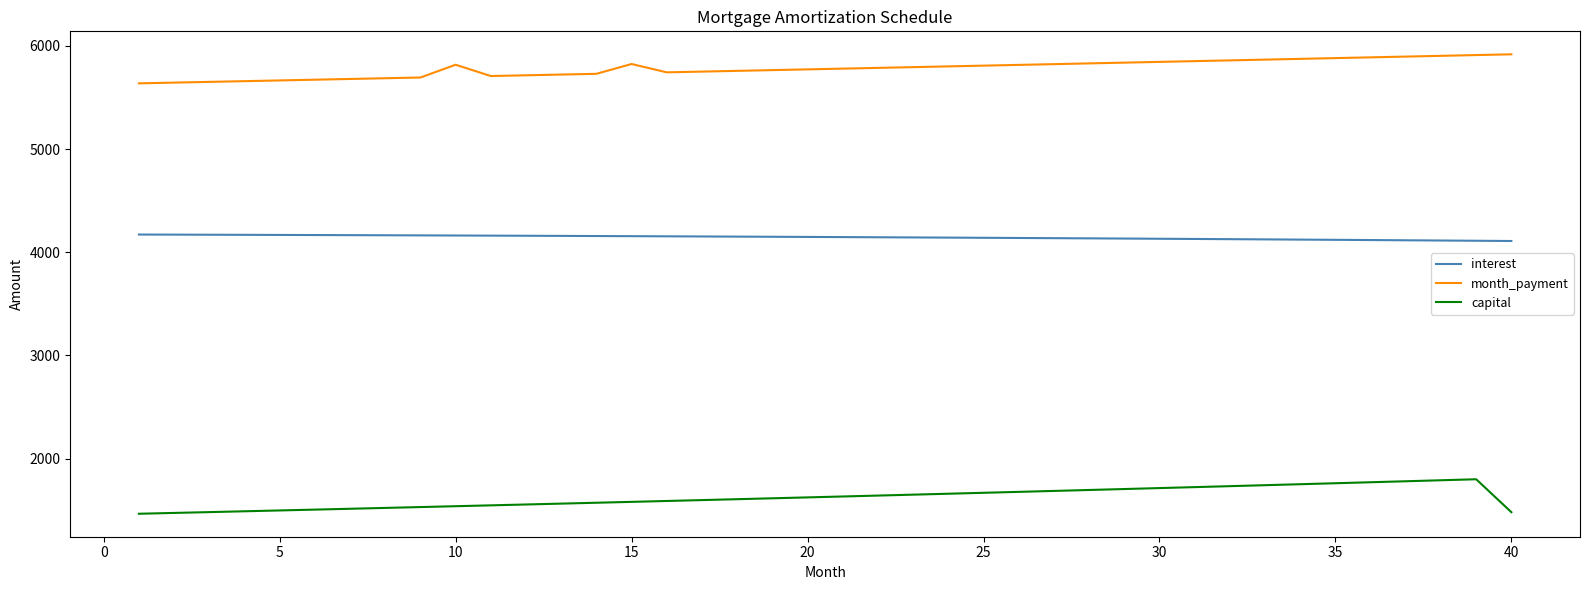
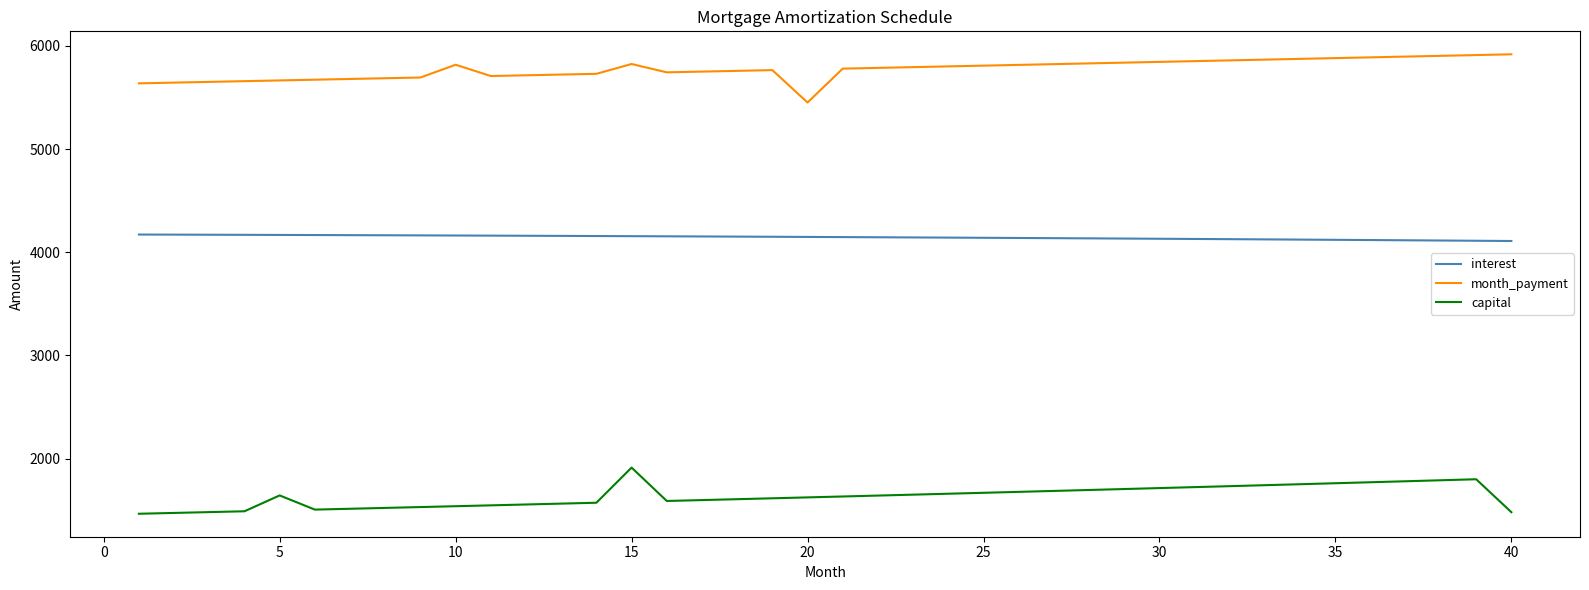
  {
    "interest": {
      "5": 4170,
      "10": 4160,
      "15": 4160,
      "20": 4150,
      "25": 4140,
      "30": 4130,
      "35": 4120,
      "40": 4110
    },
    "month_payment": {
      "5": 5670,
      "10": 5820,
      "15": 5820,
-     "20": 5770,
+     "20": 5450,
      "25": 5810,
      "30": 5850,
      "35": 5880,
      "40": 5920
    },
    "capital": {
-     "5": 1500,
+     "5": 1640,
      "10": 1540,
-     "15": 1580,
+     "15": 1910,
      "20": 1620,
      "25": 1670,
      "30": 1710,
      "35": 1760,
      "40": 1480
    }
  }
